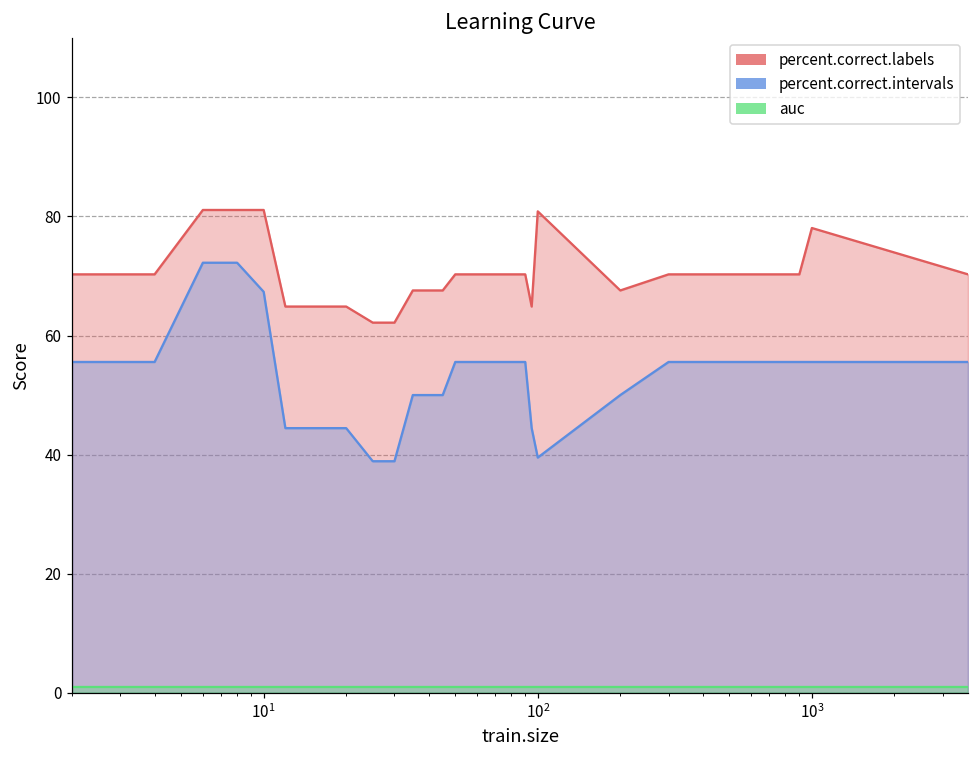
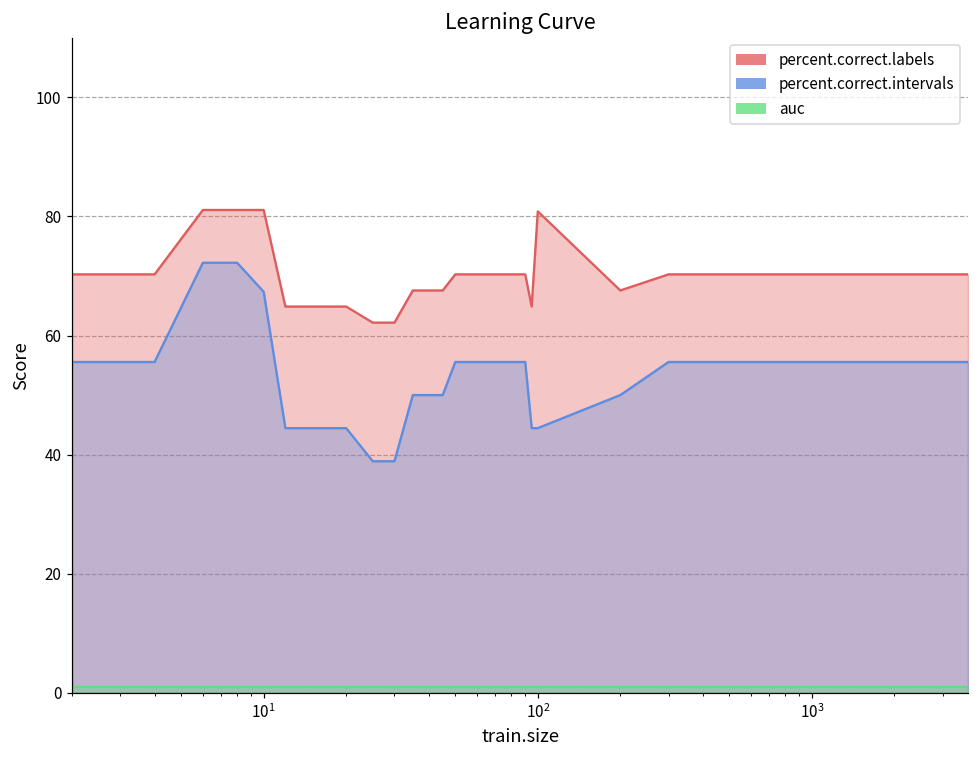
  {
    "percent.correct.labels": {
      "10^1": 81,
      "10^2": 81,
-     "10^3": 78
+     "10^3": 70
    },
    "percent.correct.intervals": {
      "10^1": 67,
-     "10^2": 40,
+     "10^2": 44,
      "10^3": 56
    },
    "auc": {
      "10^1": 1,
      "10^2": 1,
      "10^3": 1
    }
  }
